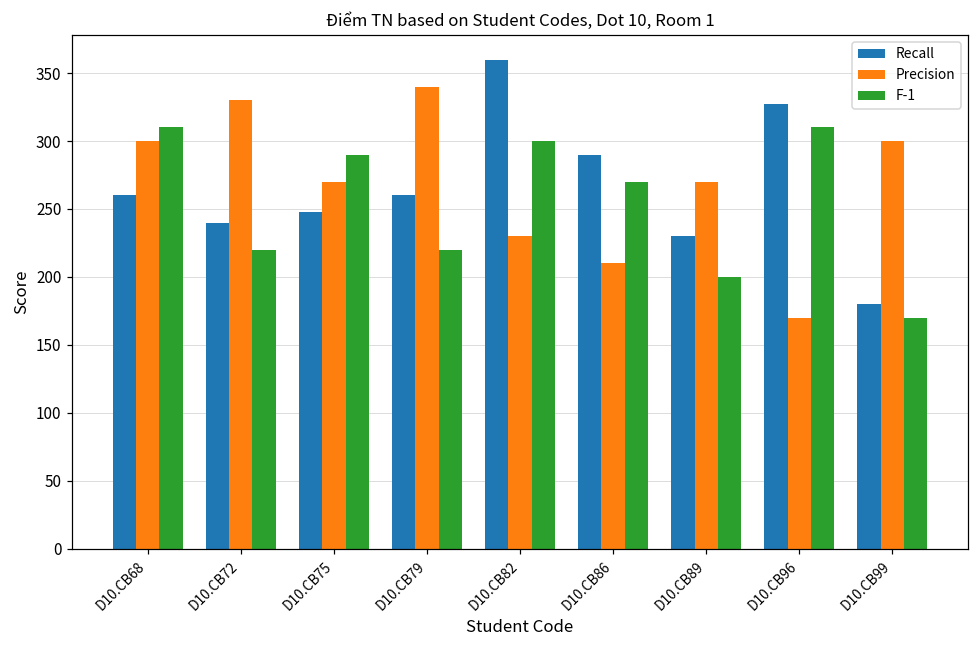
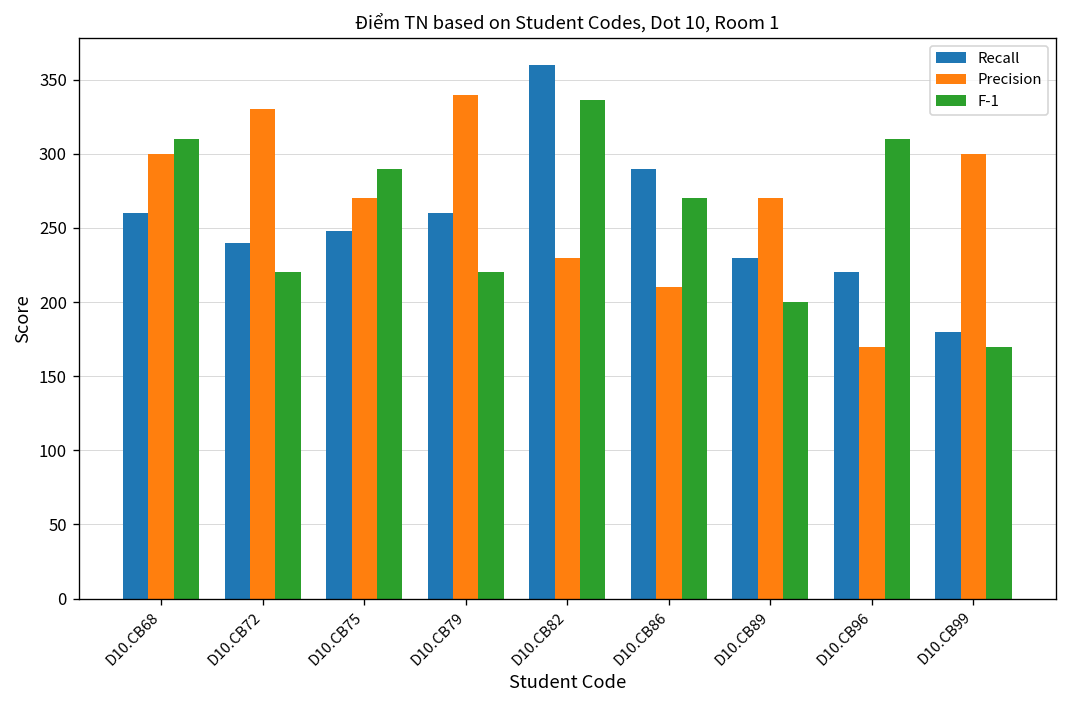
  {
    "Recall": {
      "D10.CB68": 260,
      "D10.CB72": 240,
      "D10.CB75": 248,
      "D10.CB79": 260,
      "D10.CB82": 360,
      "D10.CB86": 290,
      "D10.CB89": 230,
-     "D10.CB96": 327,
+     "D10.CB96": 220,
      "D10.CB99": 180
    },
    "Precision": {
      "D10.CB68": 300,
      "D10.CB72": 330,
      "D10.CB75": 270,
      "D10.CB79": 340,
      "D10.CB82": 230,
      "D10.CB86": 210,
      "D10.CB89": 270,
      "D10.CB96": 170,
      "D10.CB99": 300
    },
    "F-1": {
      "D10.CB68": 310,
      "D10.CB72": 220,
      "D10.CB75": 290,
      "D10.CB79": 220,
-     "D10.CB82": 300,
+     "D10.CB82": 336,
      "D10.CB86": 270,
      "D10.CB89": 200,
      "D10.CB96": 310,
      "D10.CB99": 170
    }
  }
